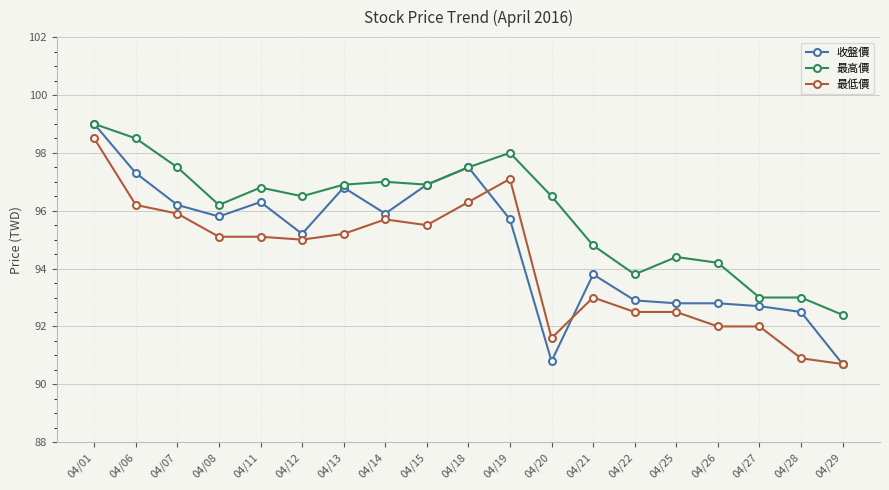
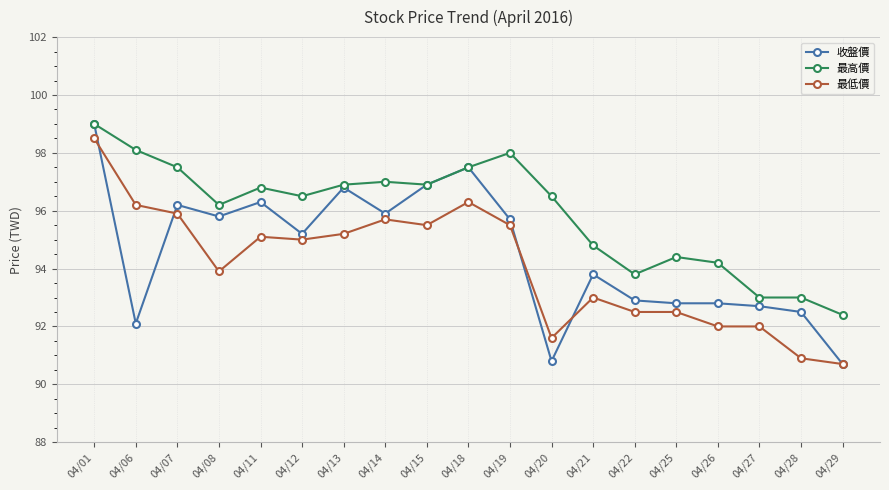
  {
    "收盤價": {
-     "04/06": 97.3,
+     "04/06": 92.1,
      "04/07": 96.2,
      "04/08": 95.8,
      "04/11": 96.3,
      "04/12": 95.2,
      "04/13": 96.8,
      "04/14": 95.9,
      "04/19": 95.7,
      "04/20": 90.8,
      "04/21": 93.8,
      "04/22": 92.9,
      "04/25": 92.8,
      "04/26": 92.8,
      "04/27": 92.7,
      "04/28": 92.5
    },
    "最高價": {
-     "04/06": 98.5,
+     "04/06": 98.1,
      "04/07": 97.5,
      "04/08": 96.2,
      "04/11": 96.8,
      "04/12": 96.5,
      "04/13": 96.9,
      "04/14": 97.0,
      "04/19": 98.0,
      "04/20": 96.5,
      "04/21": 94.8,
      "04/22": 93.8,
      "04/25": 94.4,
      "04/26": 94.2,
      "04/27": 93.0,
      "04/28": 93.0,
      "04/29": 92.4
    },
    "最低價": {
      "04/01": 98.5,
      "04/06": 96.2,
      "04/07": 95.9,
-     "04/08": 95.1,
+     "04/08": 93.9,
      "04/11": 95.1,
      "04/12": 95.0,
      "04/13": 95.2,
      "04/14": 95.7,
      "04/15": 95.5,
      "04/18": 96.3,
-     "04/19": 97.1,
+     "04/19": 95.5,
      "04/20": 91.6,
      "04/21": 93.0,
      "04/22": 92.5,
      "04/25": 92.5,
      "04/26": 92.0,
      "04/27": 92.0,
      "04/28": 90.9
    }
  }
